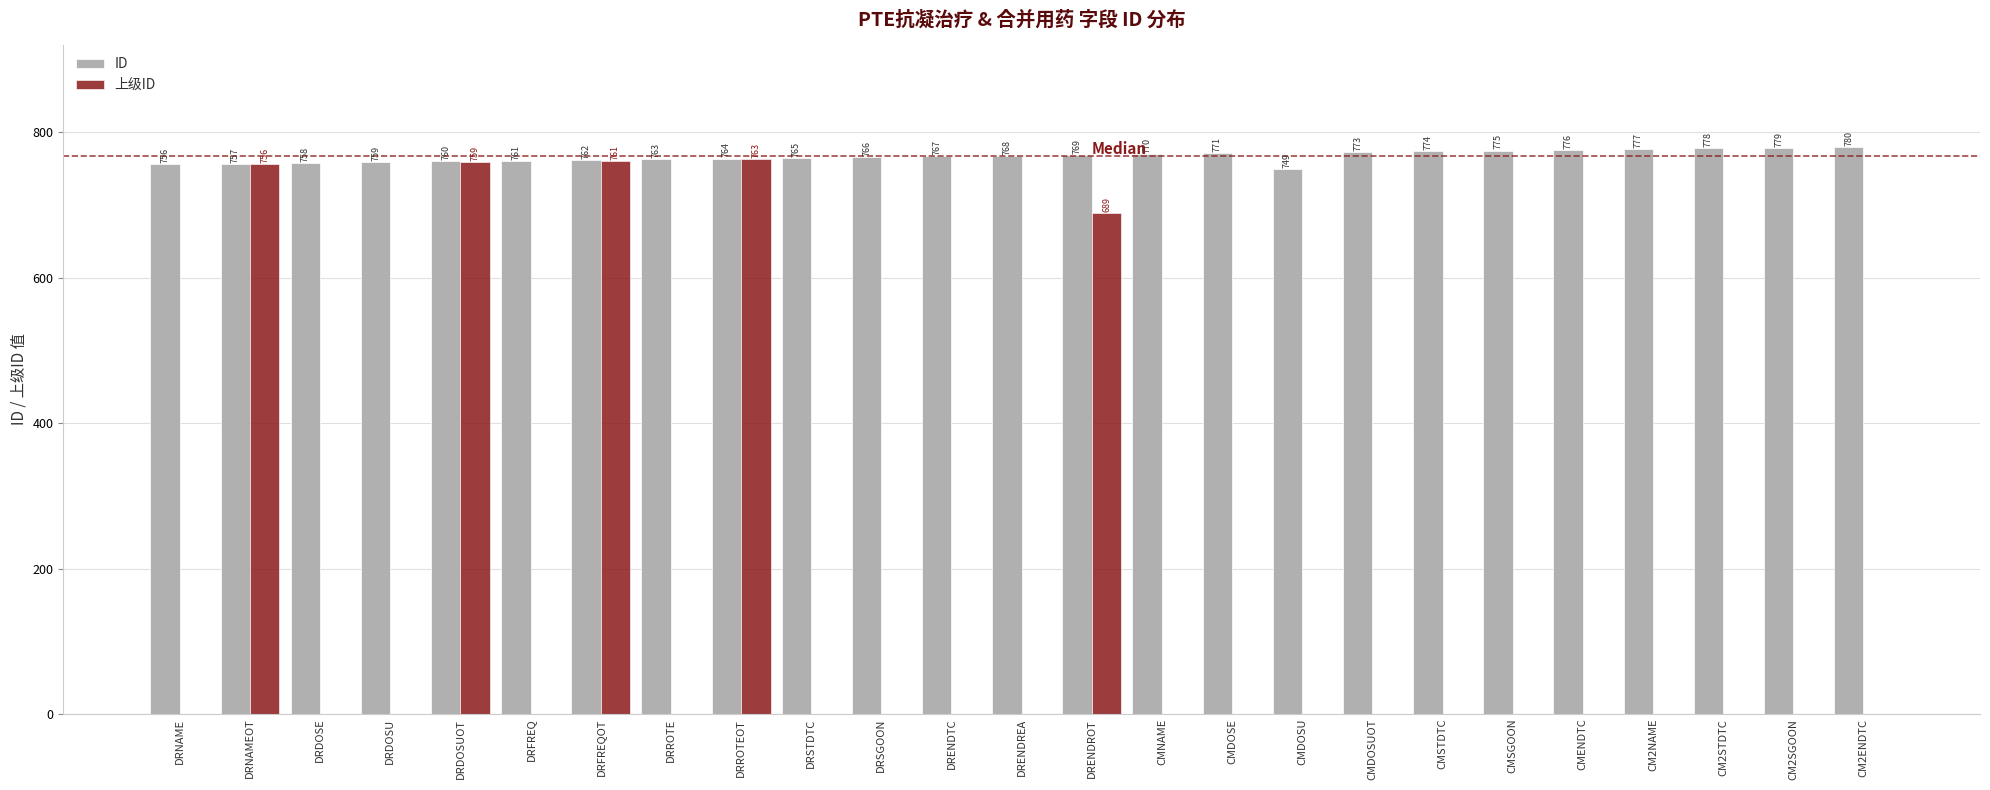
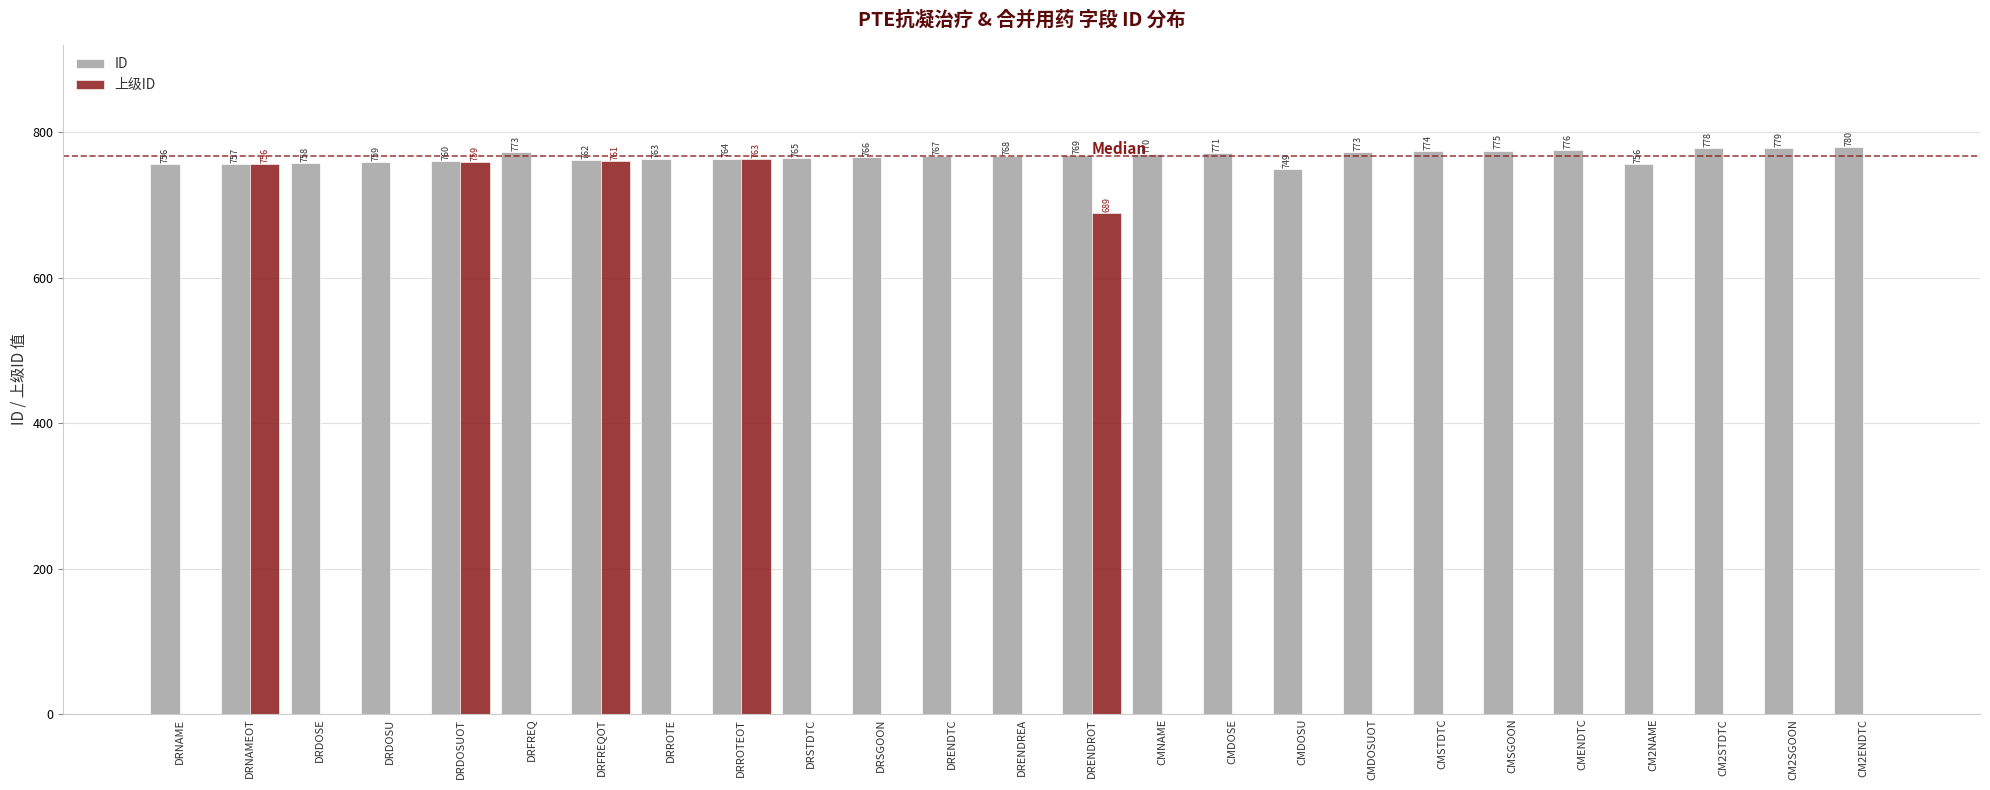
  {
    "ID": {
      "DRNAME": 756,
      "DRNAMEOT": 757,
      "DRDOSE": 758,
      "DRDOSU": 759,
      "DRDOSUOT": 760,
-     "DRFREQ": 761,
+     "DRFREQ": 773,
      "DRFREQOT": 762,
      "DRROTE": 763,
      "DRROTEOT": 764,
      "DRSTDTC": 765,
      "DRSGOON": 766,
      "DRENDTC": 767,
      "DRENDREA": 768,
      "DRENDROT": 769,
      "CMDOSE": 771,
      "CMDOSU": 749,
      "CMDOSUOT": 773,
      "CMSTDTC": 774,
      "CMSGOON": 775,
      "CMENDTC": 776,
-     "CM2NAME": 777,
+     "CM2NAME": 756,
      "CM2STDTC": 778,
      "CM2SGOON": 779,
      "CM2ENDTC": 780
    },
    "上级ID": {
      "DRNAMEOT": 756,
      "DRDOSUOT": 759,
      "DRFREQOT": 761,
      "DRROTEOT": 763,
      "DRENDROT": 689
    }
  }
